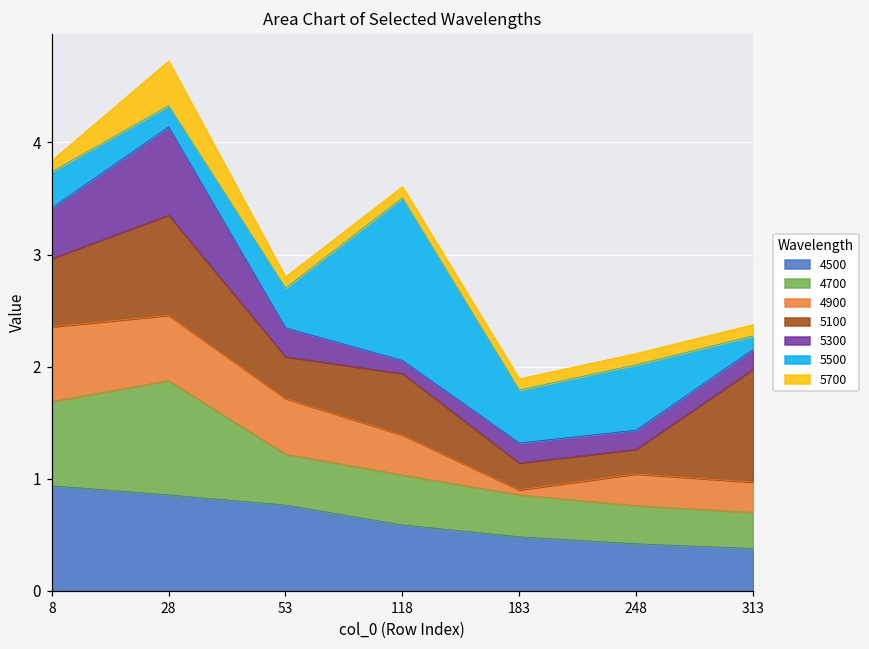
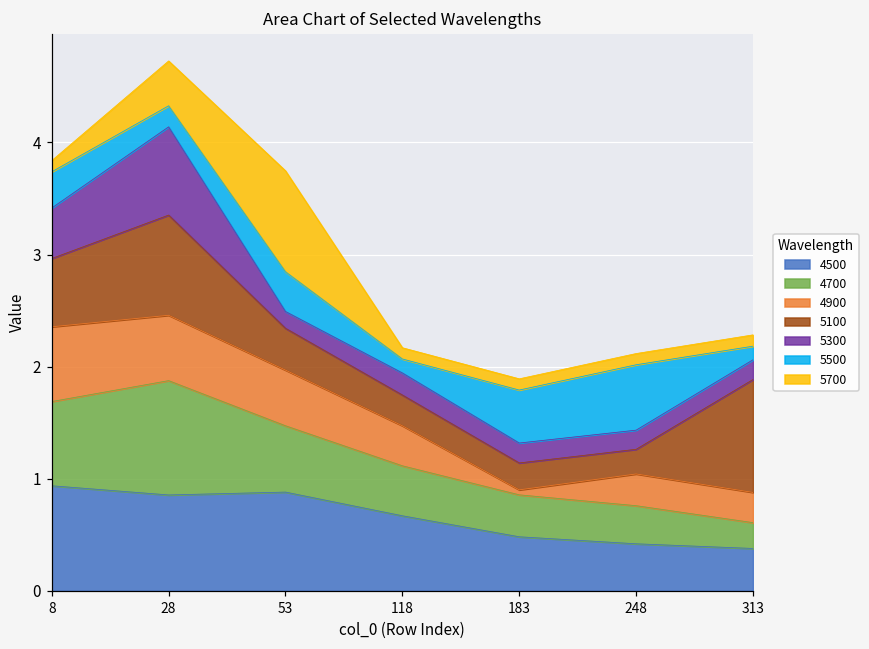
  {
    "4500": {
      "8": 0.94,
      "28": 0.86,
-     "53": 0.76,
-     "118": 0.59,
+     "53": 0.88,
+     "118": 0.67,
      "183": 0.48,
      "248": 0.42,
      "313": 0.38
    },
    "4700": {
      "8": 0.75,
      "28": 1.02,
-     "53": 0.45,
+     "53": 0.59,
      "118": 0.45,
      "183": 0.37,
      "248": 0.34,
-     "313": 0.32
+     "313": 0.23
    },
    "4900": {
      "8": 0.67,
      "28": 0.58,
      "53": 0.50,
      "118": 0.36,
      "183": 0.04,
      "248": 0.28,
      "313": 0.27
    },
    "5100": {
      "8": 0.61,
      "28": 0.89,
      "53": 0.37,
-     "118": 0.55,
+     "118": 0.27,
      "183": 0.24,
      "248": 0.22,
      "313": 1.01
    },
    "5300": {
      "8": 0.45,
      "28": 0.79,
-     "53": 0.26,
-     "118": 0.12,
+     "53": 0.15,
+     "118": 0.20,
      "183": 0.18,
      "248": 0.17,
      "313": 0.18
    },
    "5500": {
      "8": 0.32,
      "28": 0.19,
      "53": 0.35,
-     "118": 1.45,
+     "118": 0.12,
      "183": 0.47,
      "248": 0.58,
      "313": 0.12
    },
    "5700": {
      "8": 0.1,
      "28": 0.4,
-     "53": 0.1,
+     "53": 0.9,
      "118": 0.1,
      "183": 0.1,
      "248": 0.1,
      "313": 0.1
    }
  }
